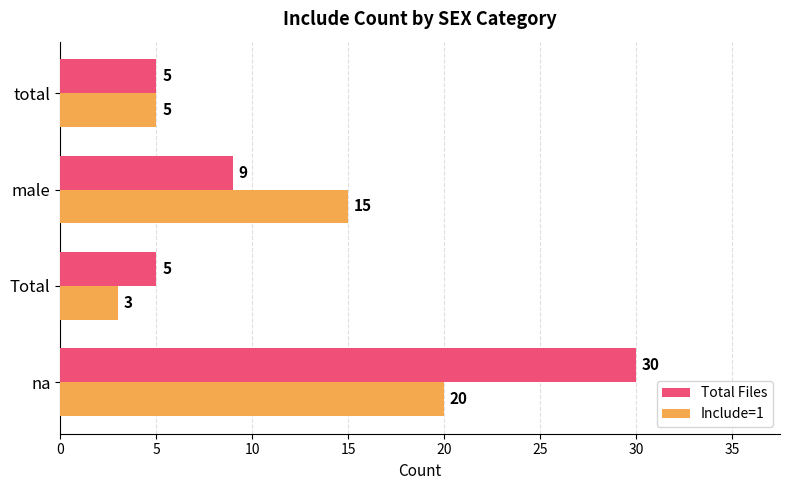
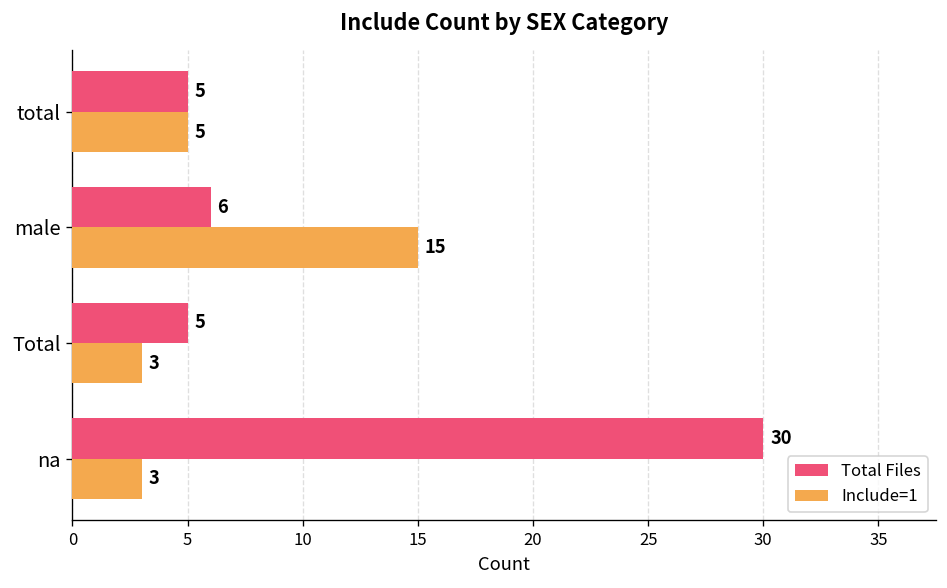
  {
    "Total Files": {
      "total": 5,
-     "male": 9,
+     "male": 6,
      "Total": 5,
      "na": 30
    },
    "Include=1": {
      "total": 5,
      "male": 15,
      "Total": 3,
-     "na": 20
+     "na": 3
    }
  }
